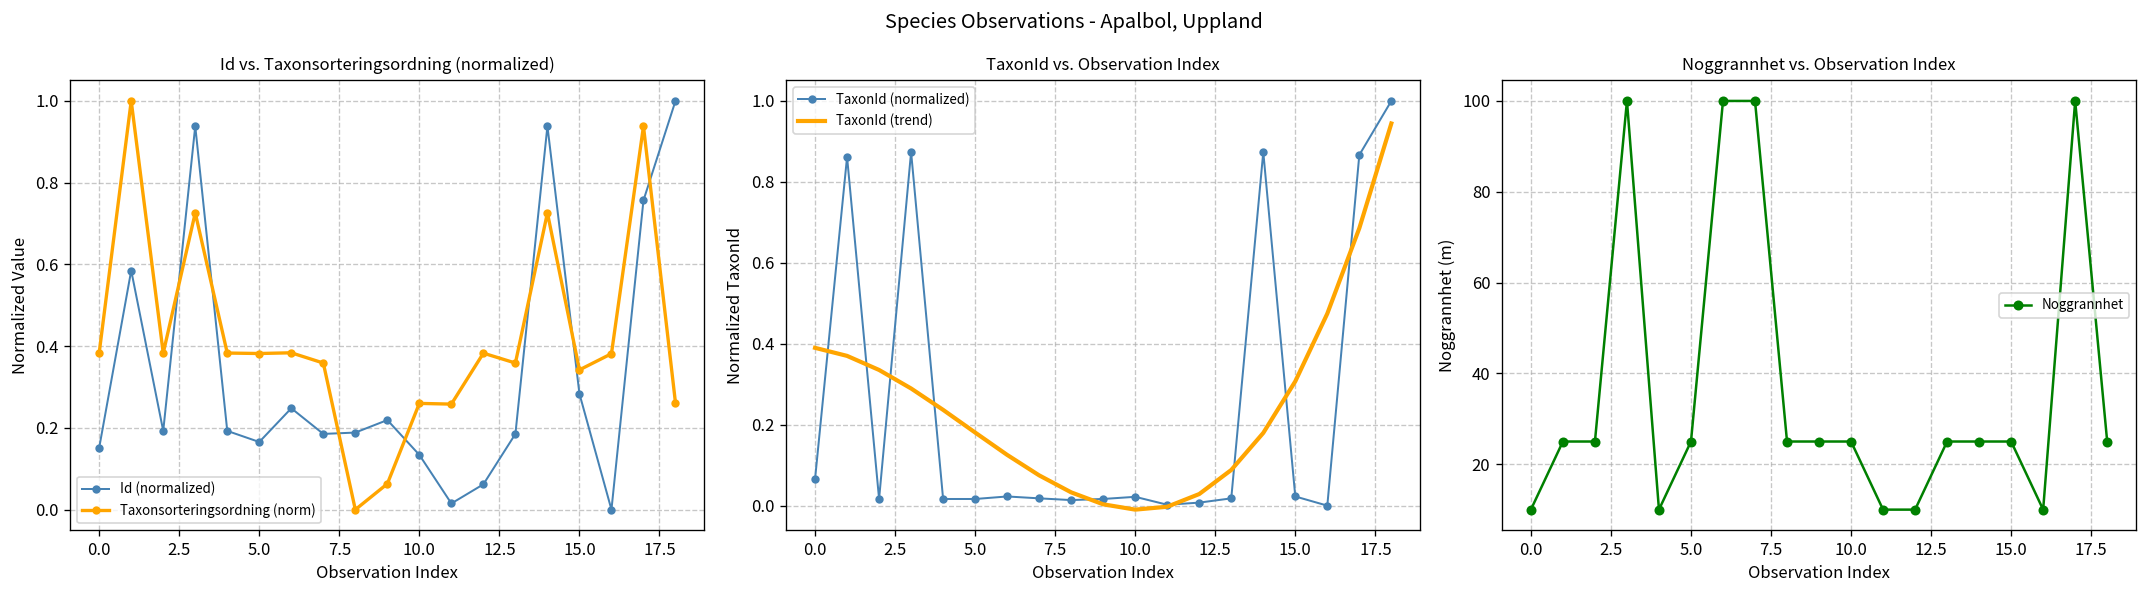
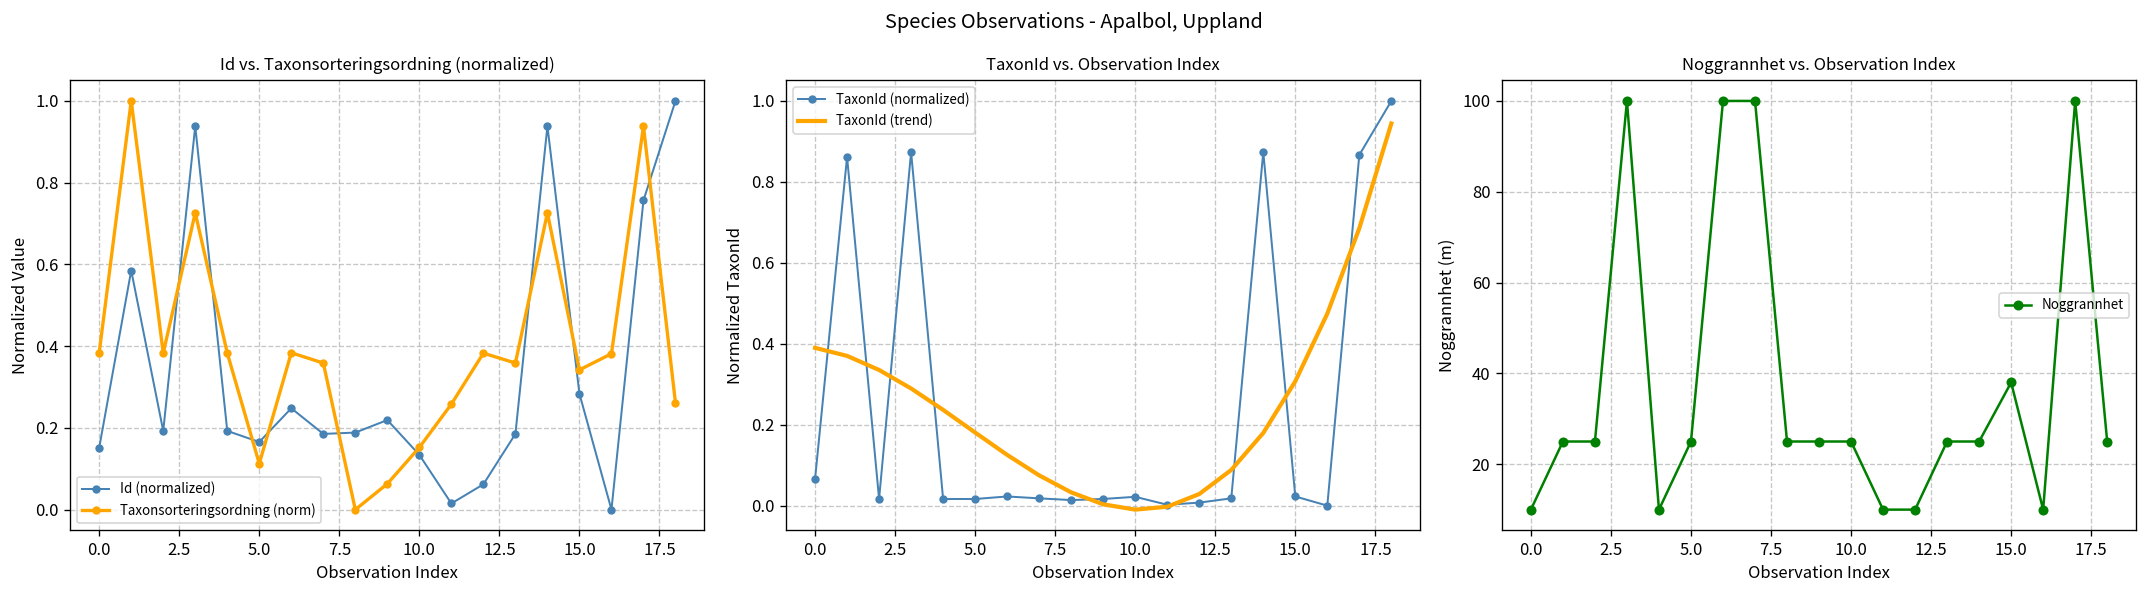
  {
    "Id vs. Taxonsorteringsordning (normalized)": {
      "Id (normalized)": {
        "0.0": 0.15,
        "5.0": 0.17,
        "10.0": 0.13,
        "15.0": 0.28
      },
      "Taxonsorteringsordning (norm)": {
        "0.0": 0.38,
-       "5.0": 0.38,
-       "10.0": 0.26,
+       "5.0": 0.11,
+       "10.0": 0.15,
        "15.0": 0.34
      }
    },
    "TaxonId vs. Observation Index": {
      "TaxonId (normalized)": {
        "0.0": 0.07,
        "5.0": 0.02,
        "10.0": 0.02,
        "15.0": 0.02
      },
      "TaxonId (trend)": {
        "0.0": 0.39,
        "5.0": 0.18,
        "10.0": -0.01,
        "15.0": 0.31
      }
    },
    "Noggrannhet vs. Observation Index": {
      "0.0": 10,
      "5.0": 25,
      "10.0": 25,
-     "15.0": 25
+     "15.0": 38
    }
  }
